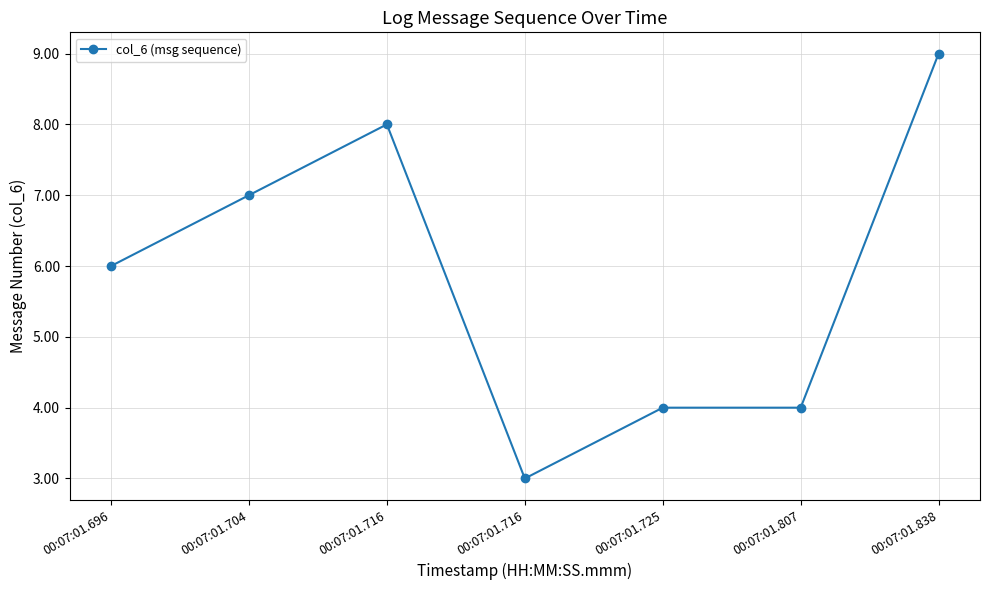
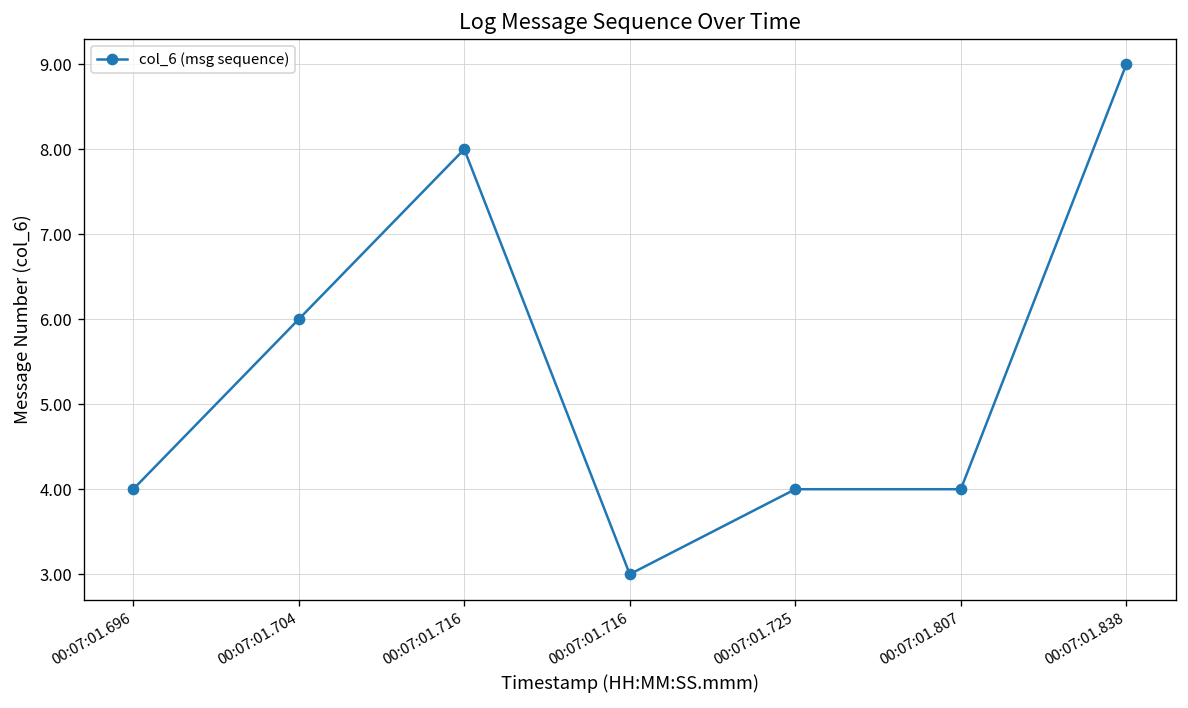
  {
-   "00:07:01.696": 6,
-   "00:07:01.704": 7,
+   "00:07:01.696": 4,
+   "00:07:01.704": 6,
    "00:07:01.725": 4,
    "00:07:01.807": 4,
    "00:07:01.838": 9
  }
